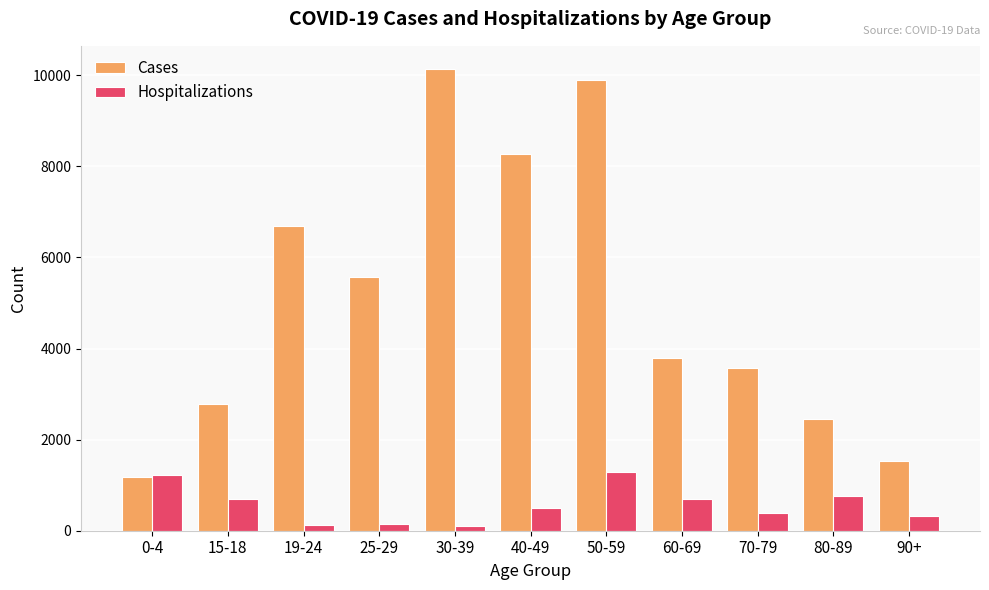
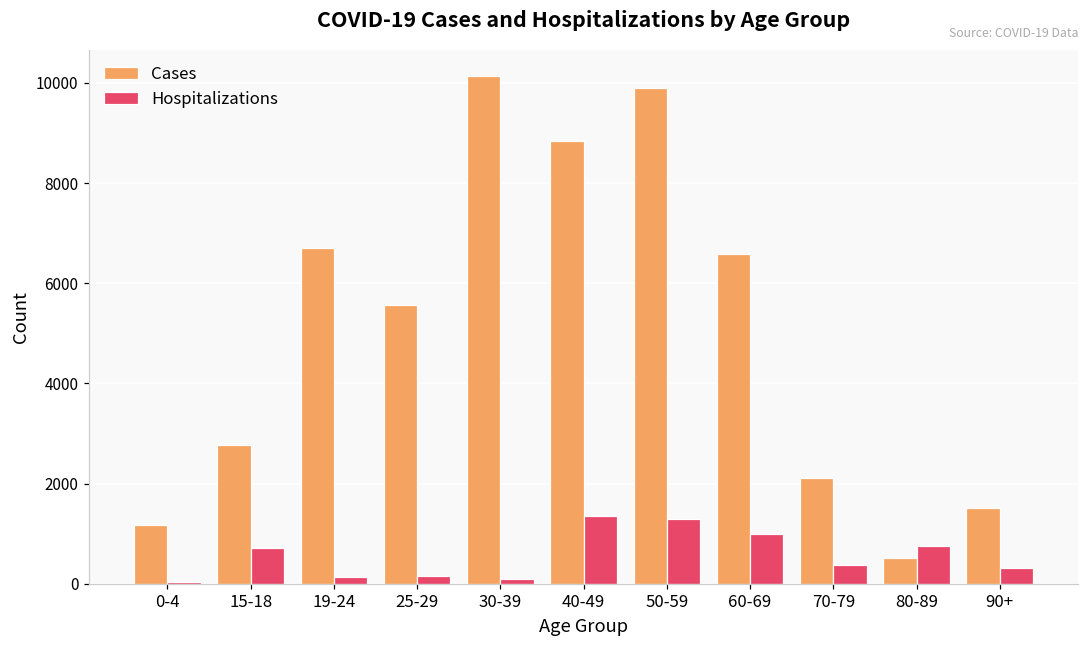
  {
    "Cases": {
      "0-4": 1200,
      "15-18": 2800,
      "19-24": 6700,
      "25-29": 5600,
      "30-39": 10100,
-     "40-49": 8300,
+     "40-49": 8800,
      "50-59": 9900,
-     "60-69": 3800,
-     "70-79": 3600,
-     "80-89": 2500,
+     "60-69": 6600,
+     "70-79": 2100,
+     "80-89": 500,
      "90+": 1500
    },
    "Hospitalizations": {
-     "0-4": 1200,
+     "0-4": 0,
      "15-18": 700,
      "19-24": 100,
      "25-29": 200,
      "30-39": 100,
-     "40-49": 500,
+     "40-49": 1300,
      "50-59": 1300,
-     "60-69": 700,
+     "60-69": 1000,
      "70-79": 400,
      "80-89": 800,
      "90+": 300
    }
  }
